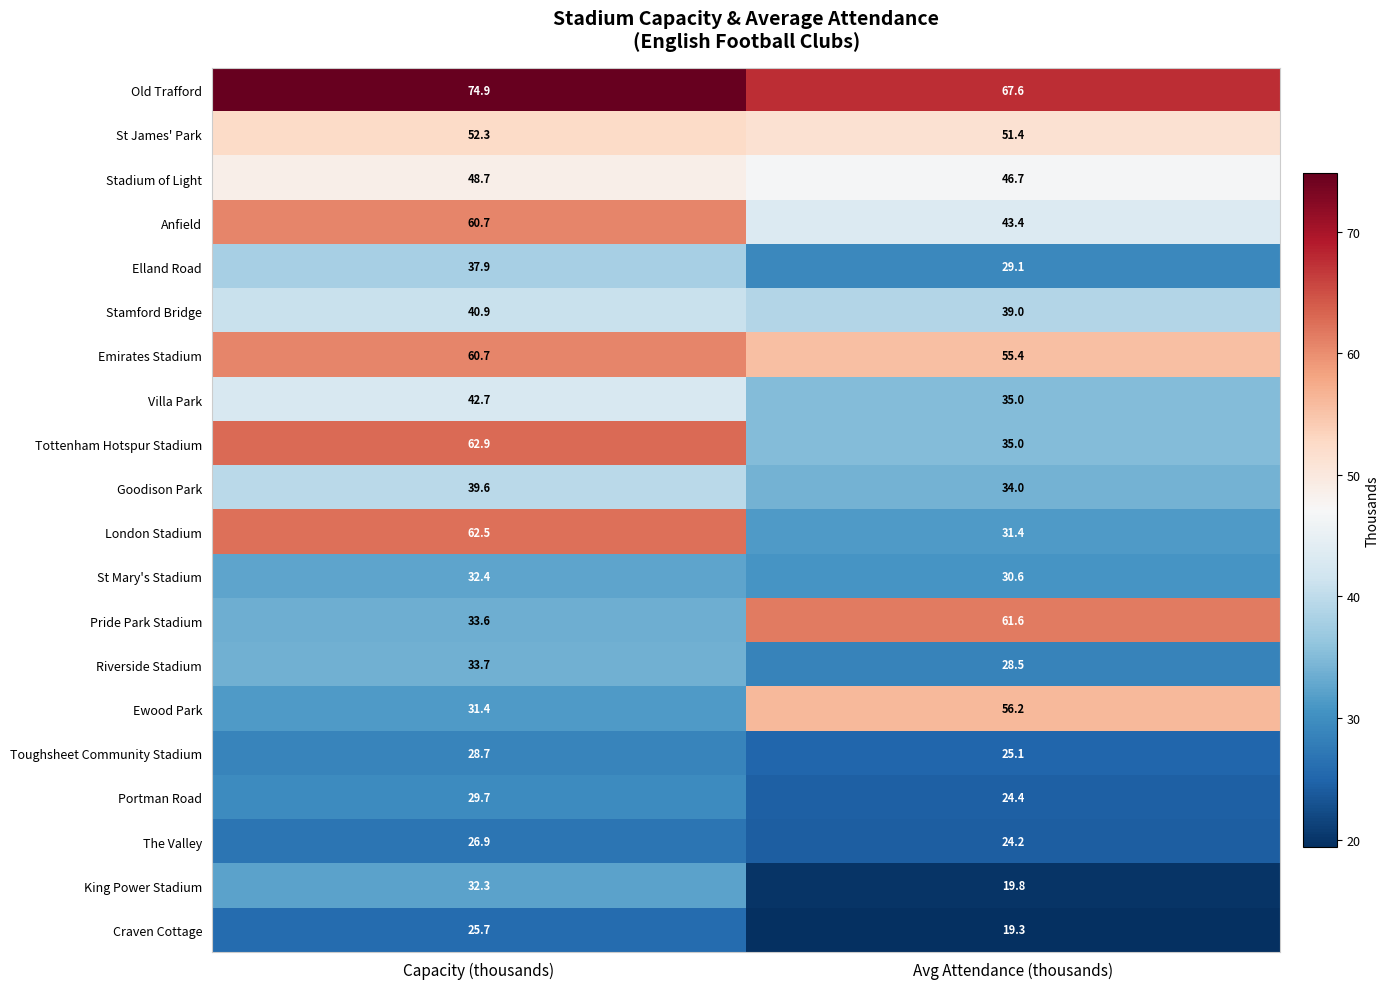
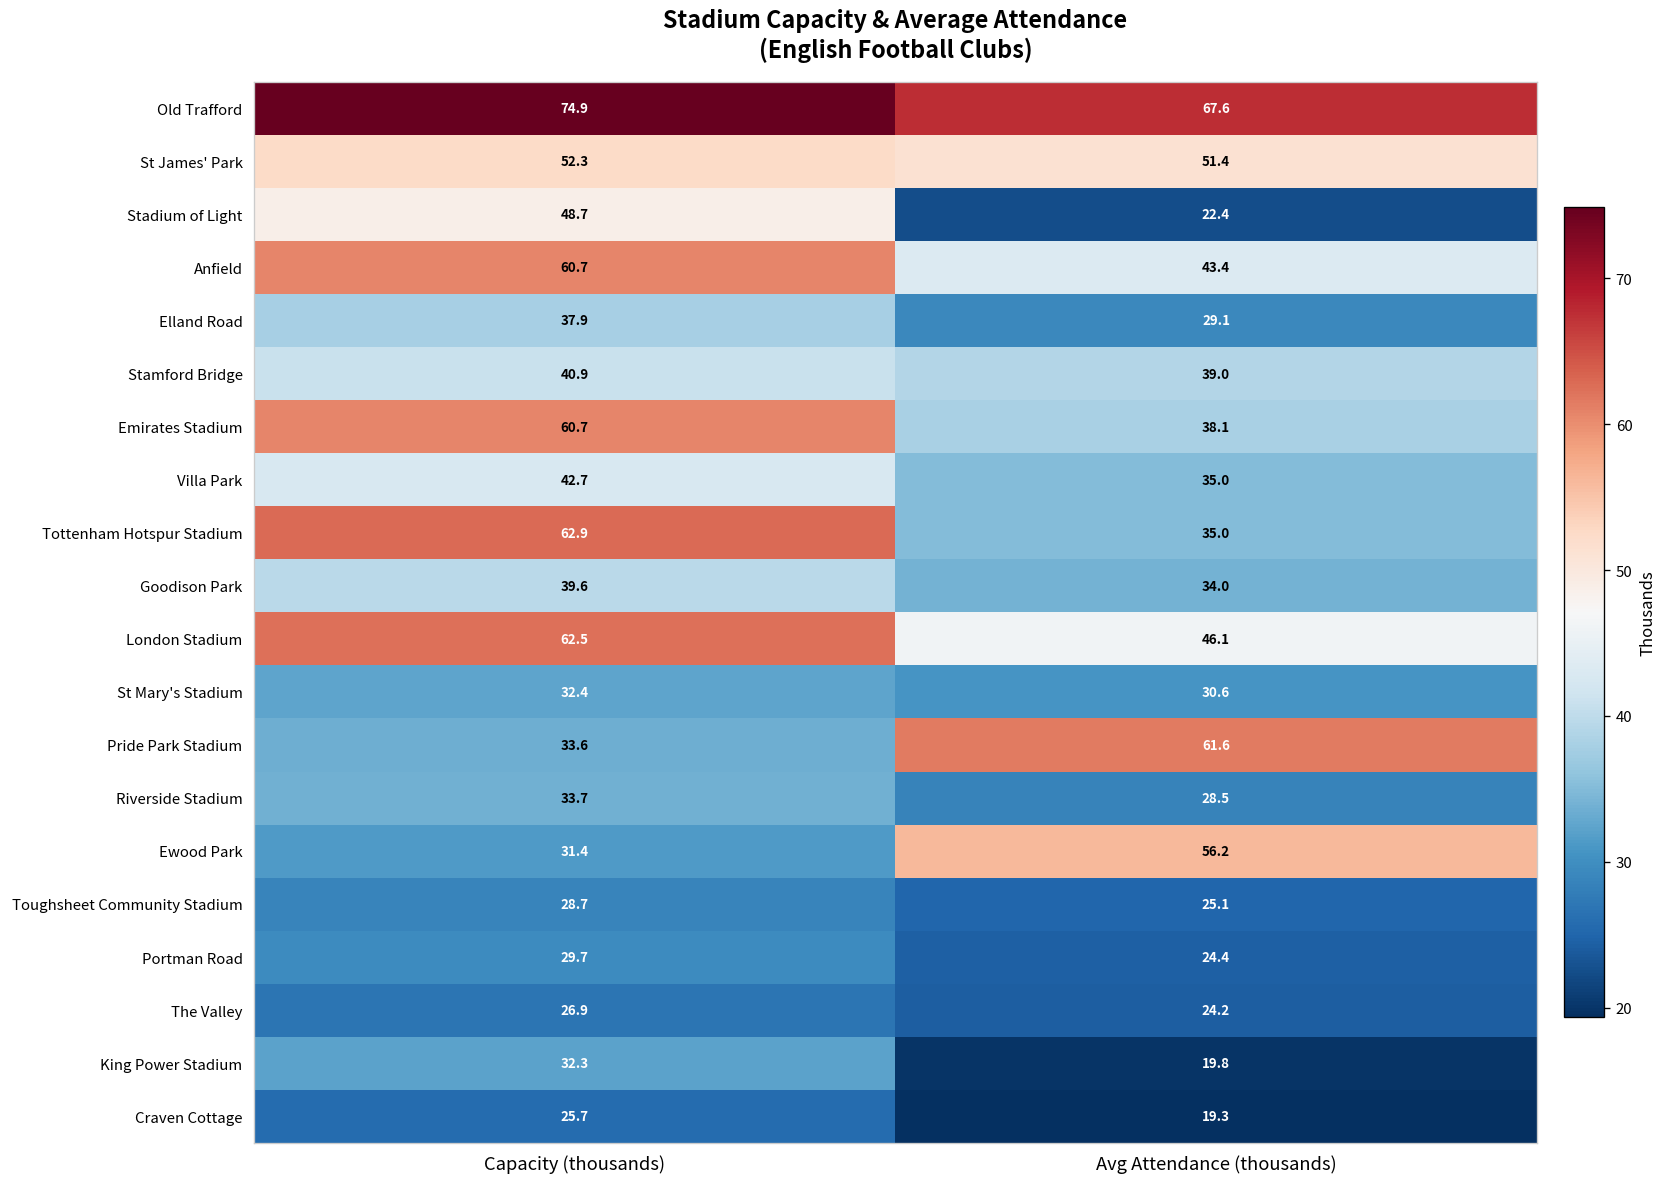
  {
    "Old Trafford": {
      "Capacity (thousands)": 74.9,
      "Avg Attendance (thousands)": 67.6
    },
    "St James' Park": {
      "Capacity (thousands)": 52.3,
      "Avg Attendance (thousands)": 51.4
    },
    "Stadium of Light": {
      "Capacity (thousands)": 48.7,
-     "Avg Attendance (thousands)": 46.7
+     "Avg Attendance (thousands)": 22.4
    },
    "Anfield": {
      "Capacity (thousands)": 60.7,
      "Avg Attendance (thousands)": 43.4
    },
    "Elland Road": {
      "Capacity (thousands)": 37.9,
      "Avg Attendance (thousands)": 29.1
    },
    "Stamford Bridge": {
      "Capacity (thousands)": 40.9,
      "Avg Attendance (thousands)": 39.0
    },
    "Emirates Stadium": {
      "Capacity (thousands)": 60.7,
-     "Avg Attendance (thousands)": 55.4
+     "Avg Attendance (thousands)": 38.1
    },
    "Villa Park": {
      "Capacity (thousands)": 42.7,
      "Avg Attendance (thousands)": 35.0
    },
    "Tottenham Hotspur Stadium": {
      "Capacity (thousands)": 62.9,
      "Avg Attendance (thousands)": 35.0
    },
    "Goodison Park": {
      "Capacity (thousands)": 39.6,
      "Avg Attendance (thousands)": 34.0
    },
    "London Stadium": {
      "Capacity (thousands)": 62.5,
-     "Avg Attendance (thousands)": 31.4
+     "Avg Attendance (thousands)": 46.1
    },
    "St Mary's Stadium": {
      "Capacity (thousands)": 32.4,
      "Avg Attendance (thousands)": 30.6
    },
    "Pride Park Stadium": {
      "Capacity (thousands)": 33.6,
      "Avg Attendance (thousands)": 61.6
    },
    "Riverside Stadium": {
      "Capacity (thousands)": 33.7,
      "Avg Attendance (thousands)": 28.5
    },
    "Ewood Park": {
      "Capacity (thousands)": 31.4,
      "Avg Attendance (thousands)": 56.2
    },
    "Toughsheet Community Stadium": {
      "Capacity (thousands)": 28.7,
      "Avg Attendance (thousands)": 25.1
    },
    "Portman Road": {
      "Capacity (thousands)": 29.7,
      "Avg Attendance (thousands)": 24.4
    },
    "The Valley": {
      "Capacity (thousands)": 26.9,
      "Avg Attendance (thousands)": 24.2
    },
    "King Power Stadium": {
      "Capacity (thousands)": 32.3,
      "Avg Attendance (thousands)": 19.8
    },
    "Craven Cottage": {
      "Capacity (thousands)": 25.7,
      "Avg Attendance (thousands)": 19.3
    }
  }
